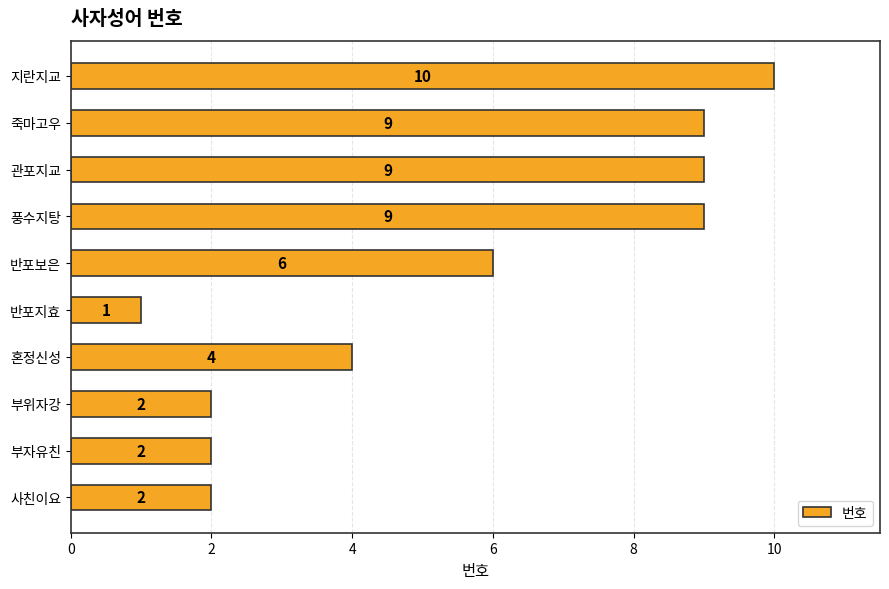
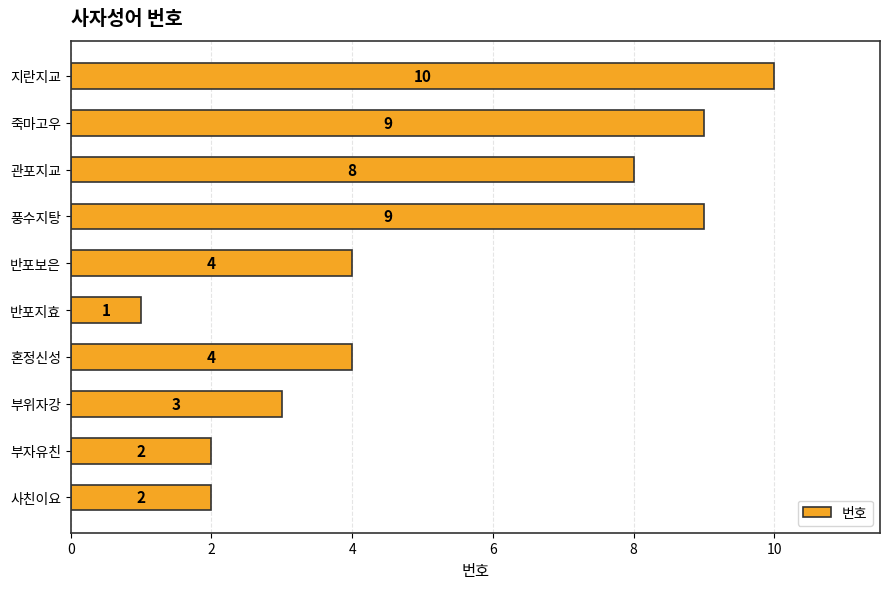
  {
    "지란지교": 10,
    "죽마고우": 9,
-   "관포지교": 9,
+   "관포지교": 8,
    "풍수지탕": 9,
-   "반포보은": 6,
+   "반포보은": 4,
    "반포지효": 1,
    "혼정신성": 4,
-   "부위자강": 2,
+   "부위자강": 3,
    "부자유친": 2,
    "사친이요": 2
  }
